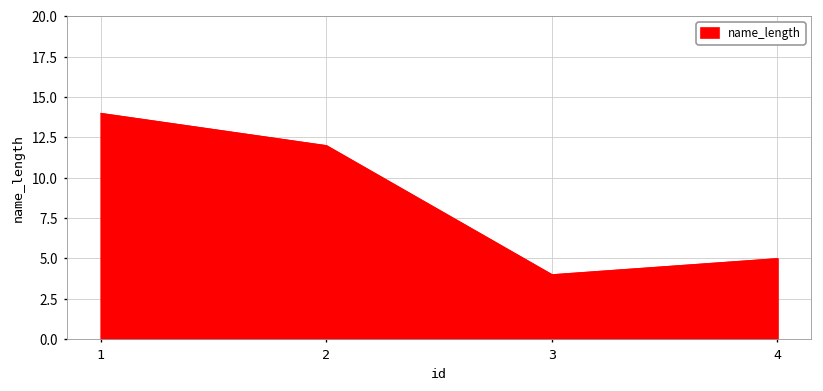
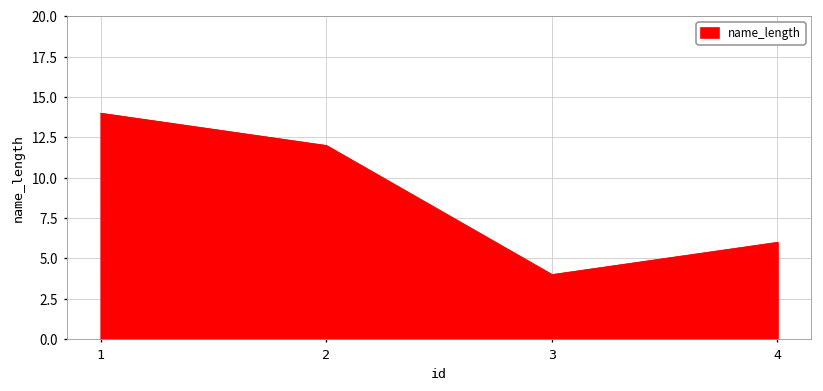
  {
    "1": 14,
    "2": 12,
    "3": 4,
-   "4": 5
+   "4": 6
  }
